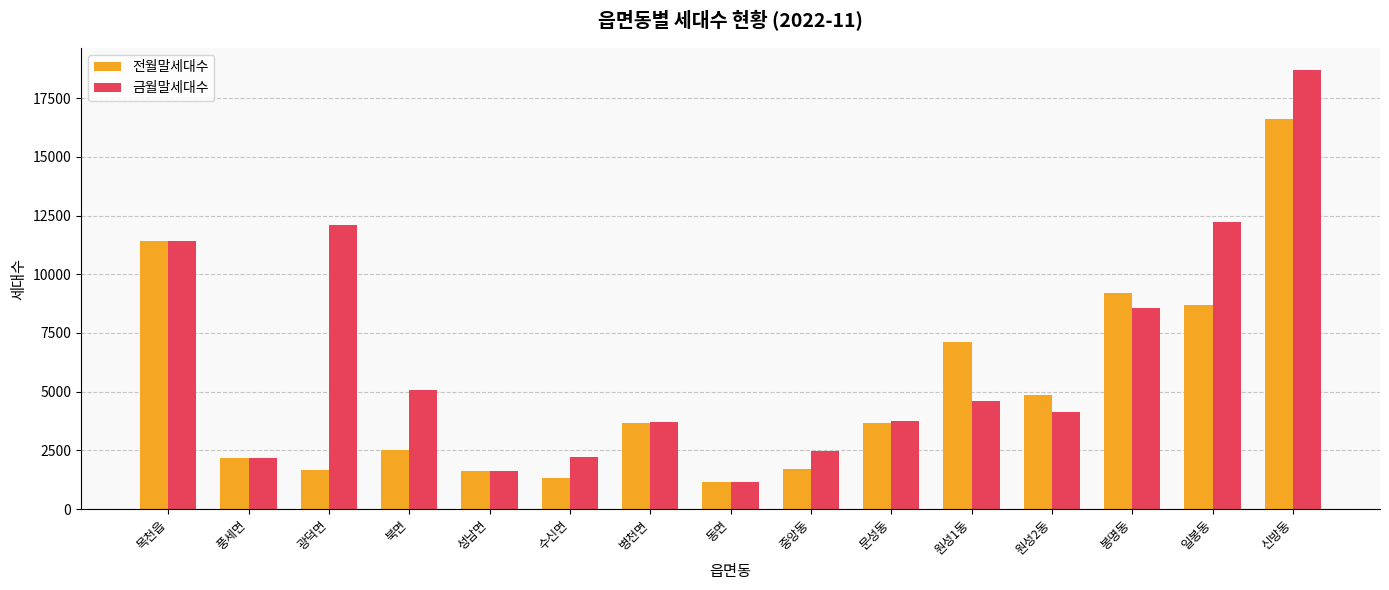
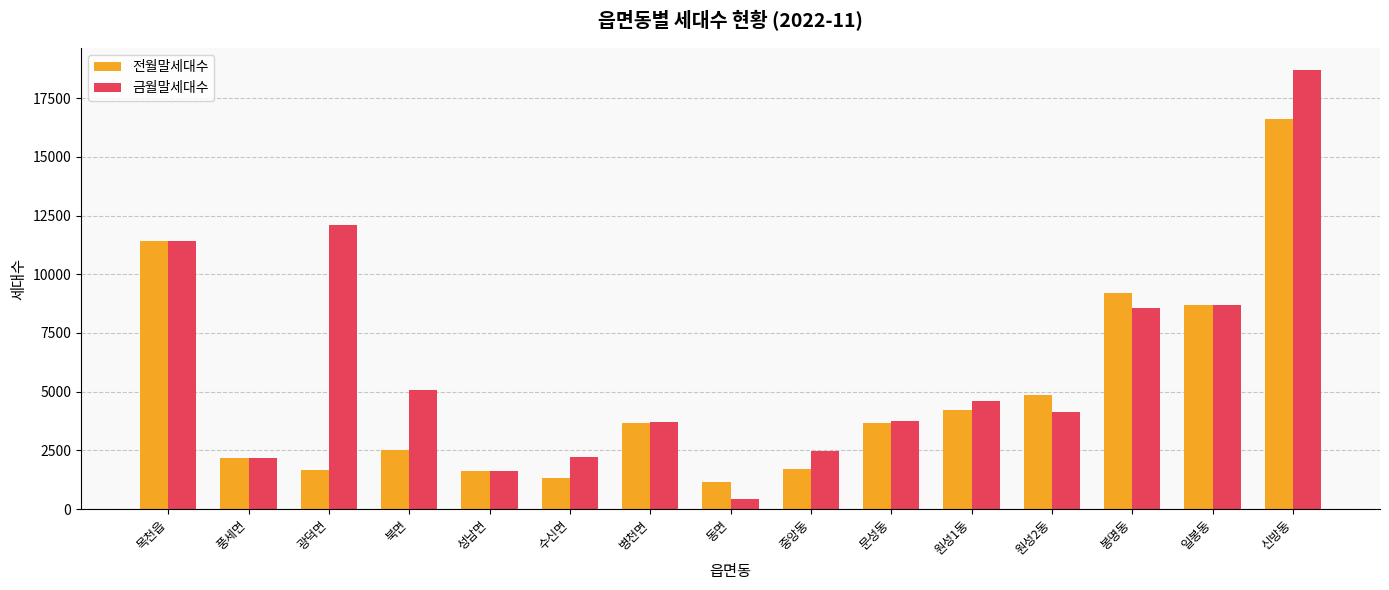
  {
    "전월말세대수": {
      "목천읍": 11400,
      "풍세면": 2200,
      "광덕면": 1600,
      "북면": 2500,
      "성남면": 1600,
      "수신면": 1300,
      "병천면": 3700,
      "동면": 1200,
      "중앙동": 1700,
      "문성동": 3700,
-     "원성1동": 7100,
+     "원성1동": 4200,
      "원성2동": 4900,
      "봉명동": 9200,
      "일봉동": 8700,
      "신방동": 16600
    },
    "금월말세대수": {
      "목천읍": 11400,
      "풍세면": 2200,
      "광덕면": 12100,
      "북면": 5100,
      "성남면": 1600,
      "수신면": 2200,
      "병천면": 3700,
-     "동면": 1200,
+     "동면": 400,
      "중앙동": 2500,
      "문성동": 3700,
      "원성1동": 4600,
      "원성2동": 4200,
      "봉명동": 8600,
-     "일봉동": 12200,
+     "일봉동": 8700,
      "신방동": 18700
    }
  }
